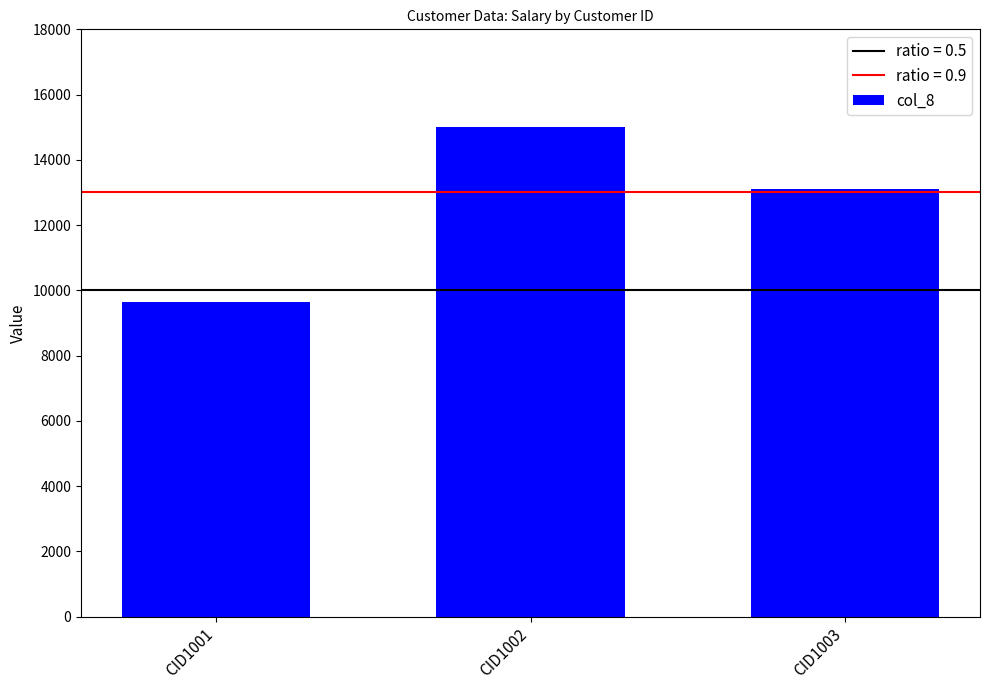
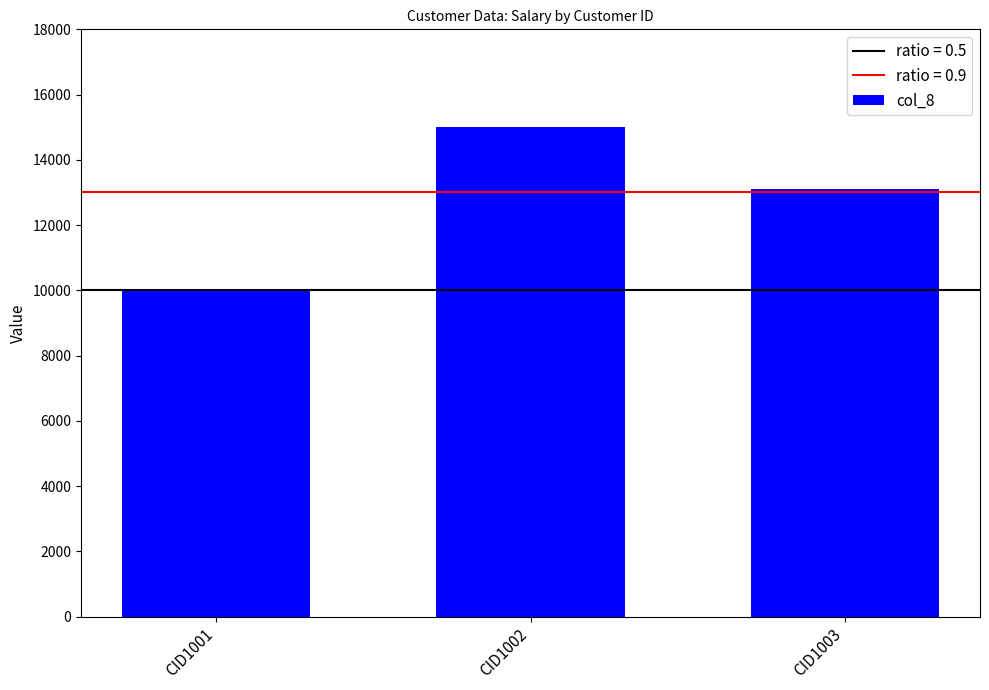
  {
-   "CID1001": 9600,
+   "CID1001": 10000,
    "CID1002": 15000,
    "CID1003": 13100
  }
